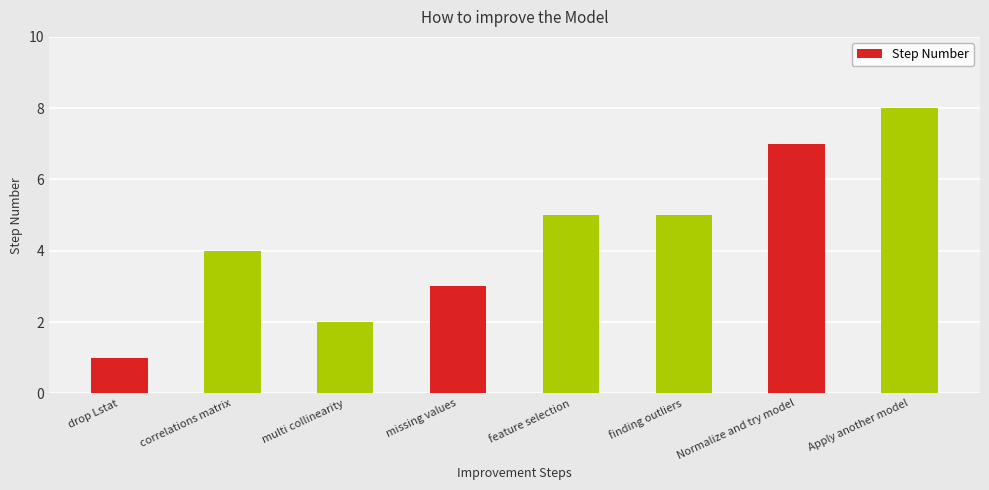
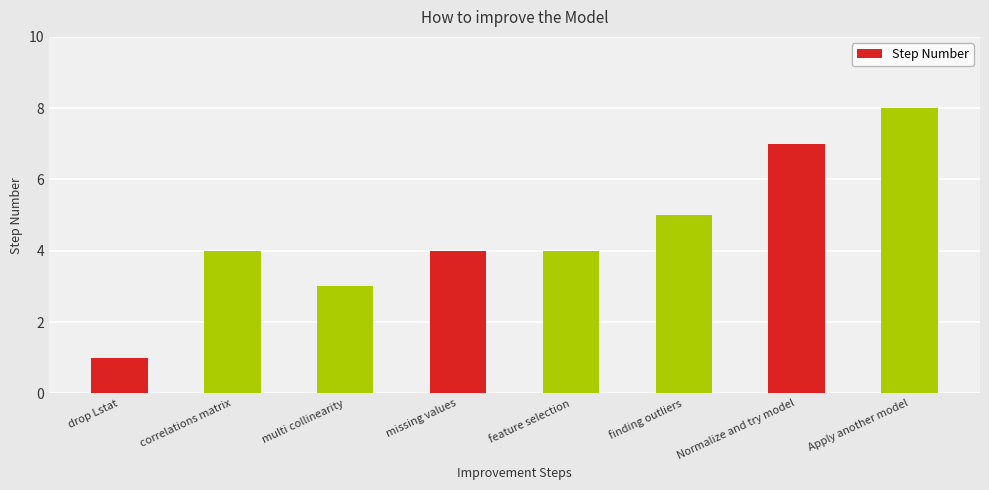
  {
    "drop Lstat": 1,
    "correlations matrix": 4,
-   "multi collinearity": 2,
-   "missing values": 3,
-   "feature selection": 5,
+   "multi collinearity": 3,
+   "missing values": 4,
+   "feature selection": 4,
    "finding outliers": 5,
    "Normalize and try model": 7,
    "Apply another model": 8
  }
